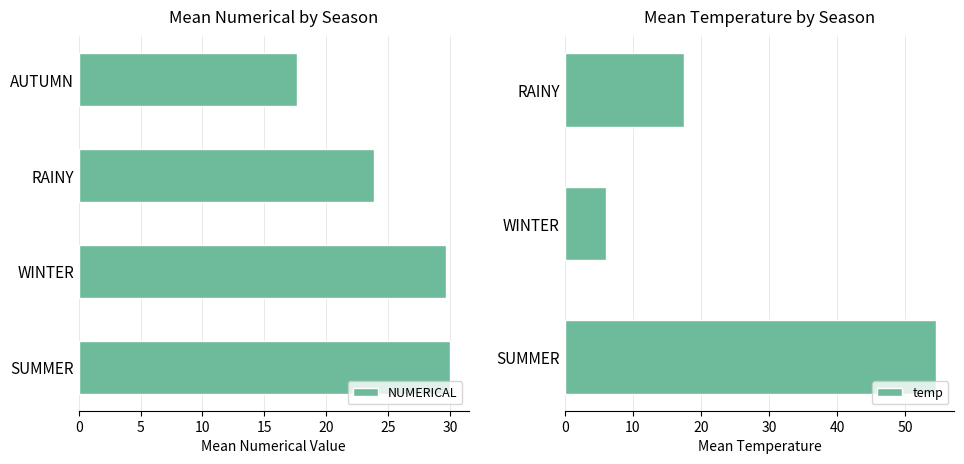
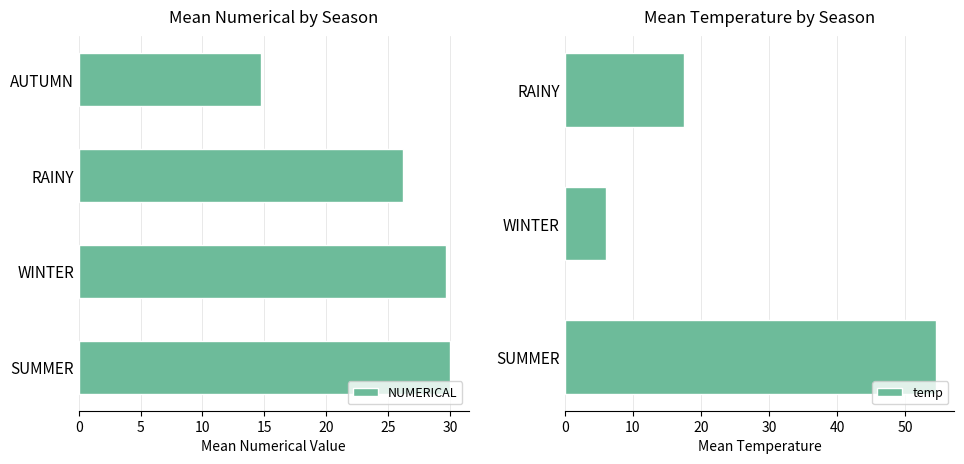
  {
    "Mean Numerical by Season": {
-     "AUTUMN": 17.7,
-     "RAINY": 23.9,
+     "AUTUMN": 14.7,
+     "RAINY": 26.2,
      "WINTER": 29.7,
      "SUMMER": 30.0
    },
    "Mean Temperature by Season": {
      "RAINY": 18,
      "WINTER": 6,
      "SUMMER": 55
    }
  }
